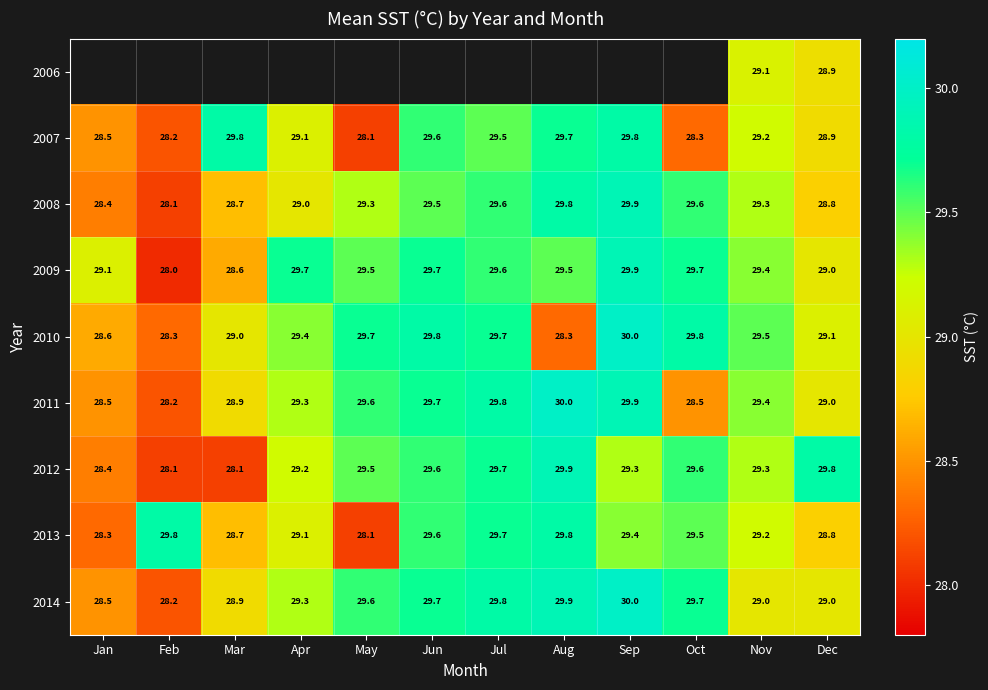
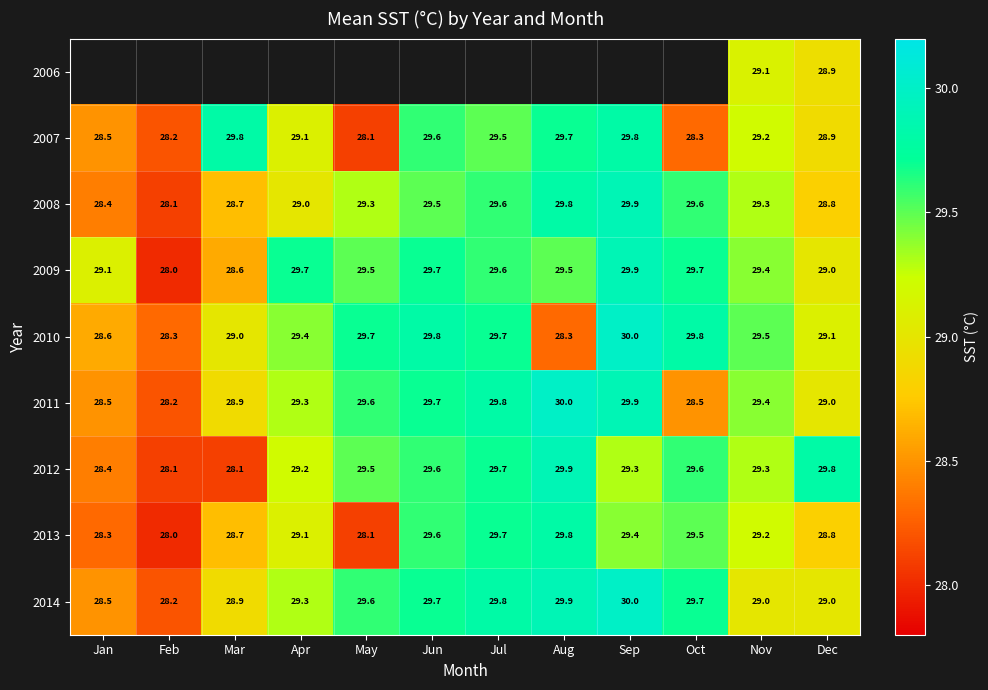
  {
    "2006": {
      "Nov": 29.1,
      "Dec": 28.9
    },
    "2007": {
      "Jan": 28.5,
      "Feb": 28.2,
      "Mar": 29.8,
      "Apr": 29.1,
      "May": 28.1,
      "Jun": 29.6,
      "Jul": 29.5,
      "Aug": 29.7,
      "Sep": 29.8,
      "Oct": 28.3,
      "Nov": 29.2,
      "Dec": 28.9
    },
    "2008": {
      "Jan": 28.4,
      "Feb": 28.1,
      "Mar": 28.7,
      "Apr": 29.0,
      "May": 29.3,
      "Jun": 29.5,
      "Jul": 29.6,
      "Aug": 29.8,
      "Sep": 29.9,
      "Oct": 29.6,
      "Nov": 29.3,
      "Dec": 28.8
    },
    "2009": {
      "Jan": 29.1,
      "Feb": 28.0,
      "Mar": 28.6,
      "Apr": 29.7,
      "May": 29.5,
      "Jun": 29.7,
      "Jul": 29.6,
      "Aug": 29.5,
      "Sep": 29.9,
      "Oct": 29.7,
      "Nov": 29.4,
      "Dec": 29.0
    },
    "2010": {
      "Jan": 28.6,
      "Feb": 28.3,
      "Mar": 29.0,
      "Apr": 29.4,
      "May": 29.7,
      "Jun": 29.8,
      "Jul": 29.7,
      "Aug": 28.3,
      "Sep": 30.0,
      "Oct": 29.8,
      "Nov": 29.5,
      "Dec": 29.1
    },
    "2011": {
      "Jan": 28.5,
      "Feb": 28.2,
      "Mar": 28.9,
      "Apr": 29.3,
      "May": 29.6,
      "Jun": 29.7,
      "Jul": 29.8,
      "Aug": 30.0,
      "Sep": 29.9,
      "Oct": 28.5,
      "Nov": 29.4,
      "Dec": 29.0
    },
    "2012": {
      "Jan": 28.4,
      "Feb": 28.1,
      "Mar": 28.1,
      "Apr": 29.2,
      "May": 29.5,
      "Jun": 29.6,
      "Jul": 29.7,
      "Aug": 29.9,
      "Sep": 29.3,
      "Oct": 29.6,
      "Nov": 29.3,
      "Dec": 29.8
    },
    "2013": {
      "Jan": 28.3,
-     "Feb": 29.8,
+     "Feb": 28.0,
      "Mar": 28.7,
      "Apr": 29.1,
      "May": 28.1,
      "Jun": 29.6,
      "Jul": 29.7,
      "Aug": 29.8,
      "Sep": 29.4,
      "Oct": 29.5,
      "Nov": 29.2,
      "Dec": 28.8
    },
    "2014": {
      "Jan": 28.5,
      "Feb": 28.2,
      "Mar": 28.9,
      "Apr": 29.3,
      "May": 29.6,
      "Jun": 29.7,
      "Jul": 29.8,
      "Aug": 29.9,
      "Sep": 30.0,
      "Oct": 29.7,
      "Nov": 29.0,
      "Dec": 29.0
    }
  }
